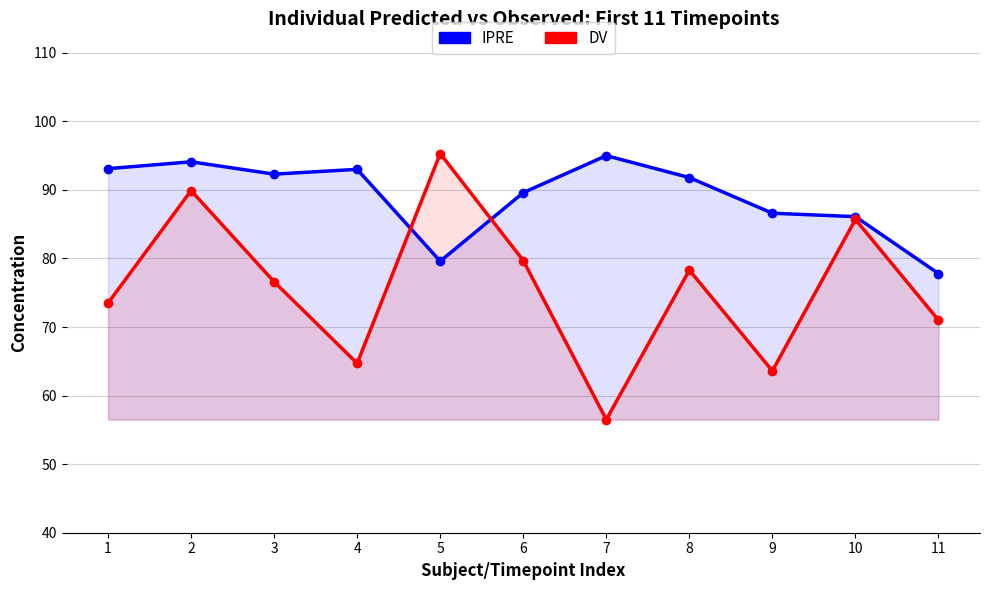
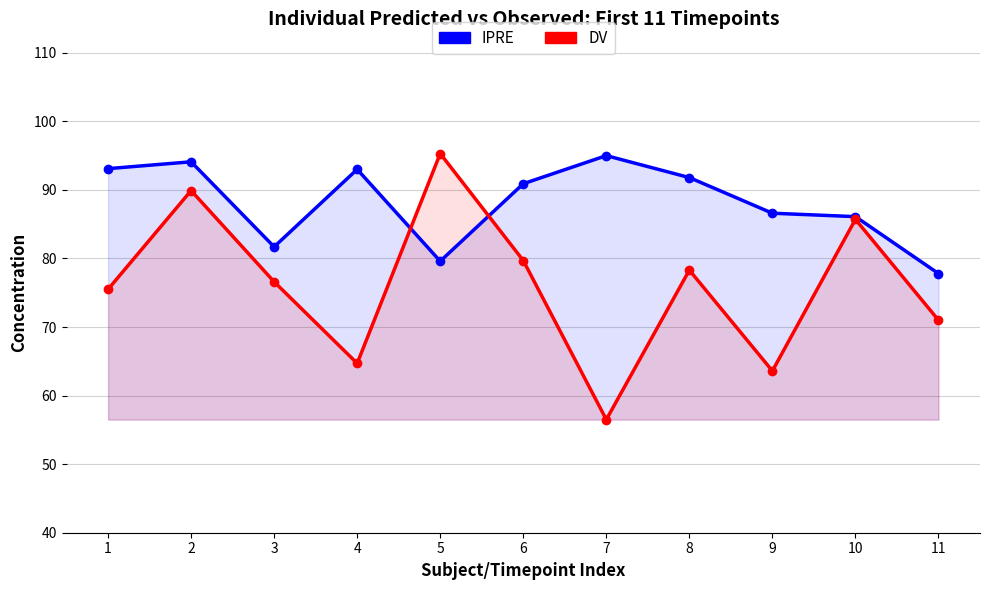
  {
    "IPRE": {
      "1": 93,
      "2": 94,
-     "3": 92,
+     "3": 82,
      "4": 93,
      "5": 80,
-     "6": 90,
+     "6": 91,
      "7": 95,
      "8": 92,
      "9": 87,
      "10": 86,
      "11": 78
    },
    "DV": {
-     "1": 74,
+     "1": 76,
      "2": 90,
      "3": 77,
      "4": 65,
      "5": 95,
      "6": 80,
      "7": 57,
      "8": 78,
      "9": 64,
      "10": 86,
      "11": 71
    }
  }
